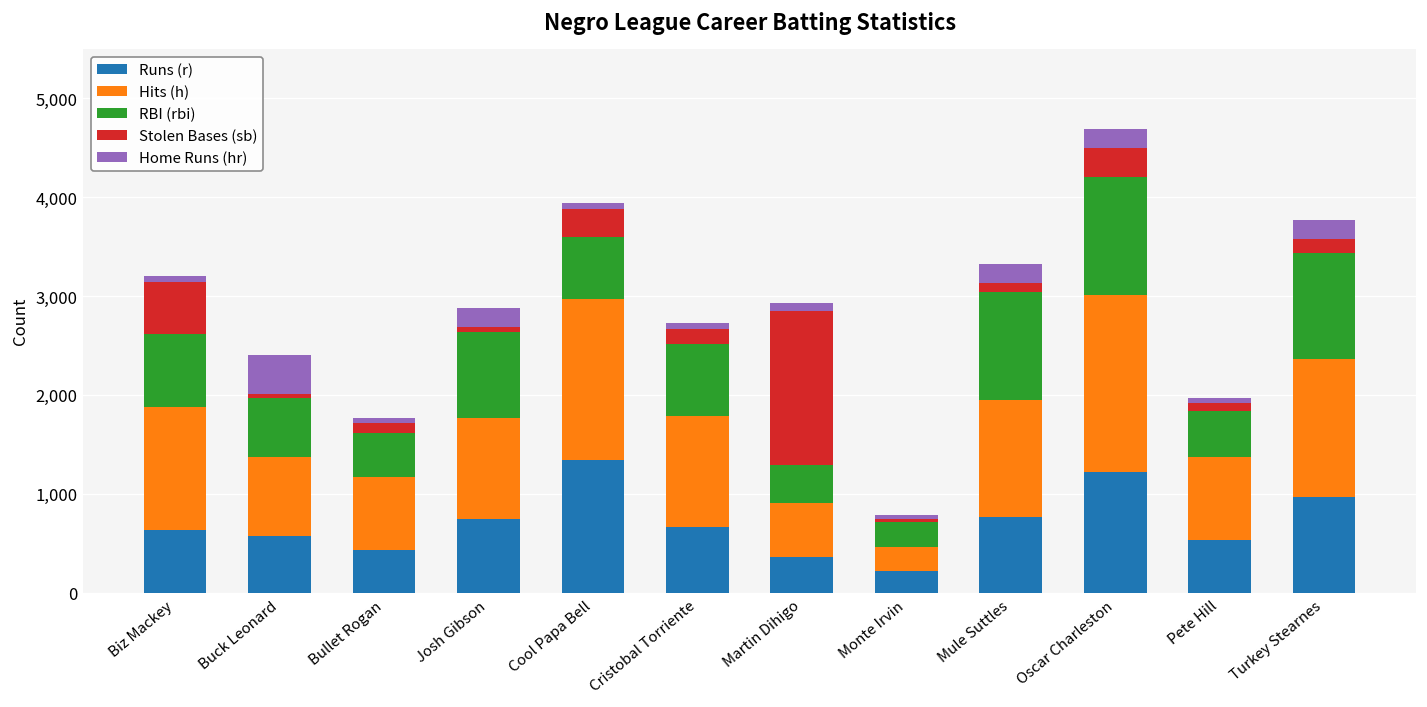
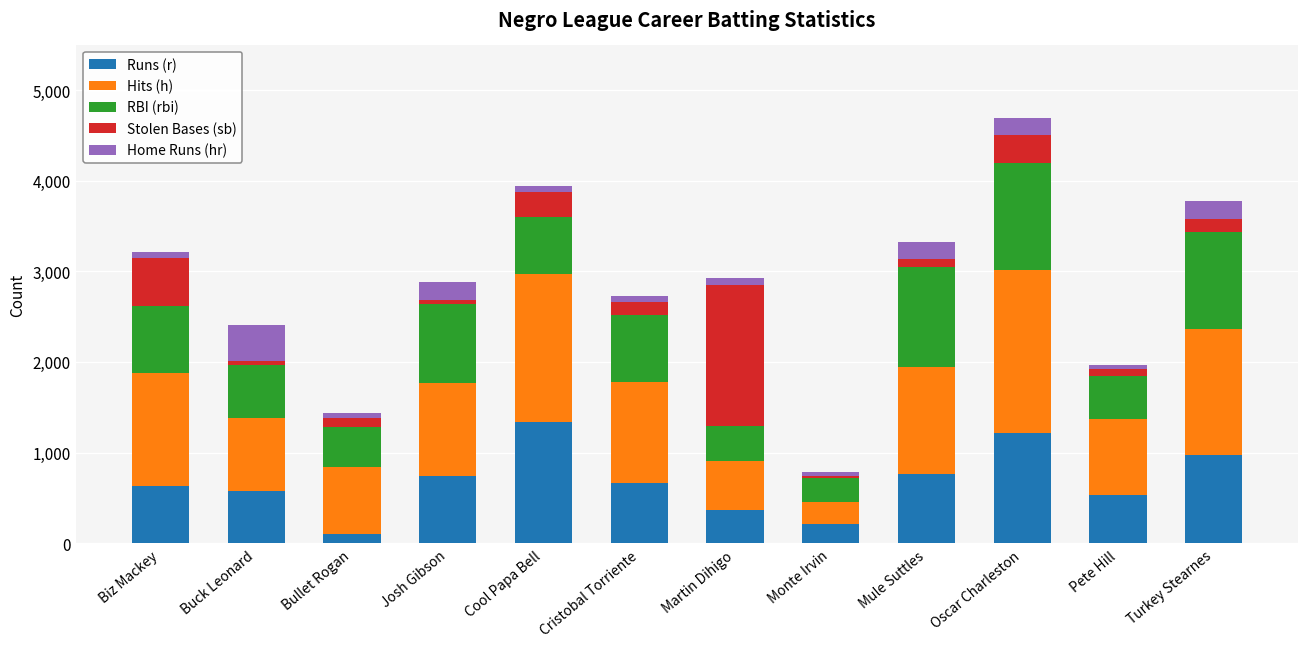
  {
    "Runs (r)": {
      "Biz Mackey": "600",
      "Buck Leonard": "600",
-     "Bullet Rogan": "400",
+     "Bullet Rogan": "100",
      "Josh Gibson": "700",
      "Cool Papa Bell": "1,300",
      "Cristobal Torriente": "700",
      "Martin Dihigo": "400",
      "Monte Irvin": "200",
      "Mule Suttles": "800",
      "Oscar Charleston": "1,200",
      "Pete Hill": "500",
      "Turkey Stearnes": "1,000"
    },
    "Hits (h)": {
      "Biz Mackey": "1,300",
      "Buck Leonard": "800",
      "Bullet Rogan": "700",
      "Josh Gibson": "1,000",
      "Cool Papa Bell": "1,600",
      "Cristobal Torriente": "1,100",
      "Martin Dihigo": "500",
      "Monte Irvin": "200",
      "Mule Suttles": "1,200",
      "Oscar Charleston": "1,800",
      "Pete Hill": "800",
      "Turkey Stearnes": "1,400"
    },
    "RBI (rbi)": {
      "Biz Mackey": "700",
      "Buck Leonard": "600",
      "Bullet Rogan": "400",
      "Josh Gibson": "900",
      "Cool Papa Bell": "600",
      "Cristobal Torriente": "700",
      "Martin Dihigo": "400",
      "Monte Irvin": "300",
      "Mule Suttles": "1,100",
      "Oscar Charleston": "1,200",
      "Pete Hill": "500",
      "Turkey Stearnes": "1,100"
    },
    "Stolen Bases (sb)": {
      "Biz Mackey": "500",
      "Buck Leonard": "0",
      "Bullet Rogan": "100",
      "Josh Gibson": "0",
      "Cool Papa Bell": "300",
      "Cristobal Torriente": "100",
      "Martin Dihigo": "1,600",
      "Mule Suttles": "100",
      "Oscar Charleston": "300",
      "Pete Hill": "100",
      "Turkey Stearnes": "100"
    },
    "Home Runs (hr)": {
      "Biz Mackey": "100",
      "Buck Leonard": "400",
      "Bullet Rogan": "100",
      "Josh Gibson": "200",
      "Cool Papa Bell": "100",
      "Cristobal Torriente": "100",
      "Martin Dihigo": "100",
      "Monte Irvin": "0",
      "Mule Suttles": "200",
      "Oscar Charleston": "200",
      "Pete Hill": "0",
      "Turkey Stearnes": "200"
    }
  }
